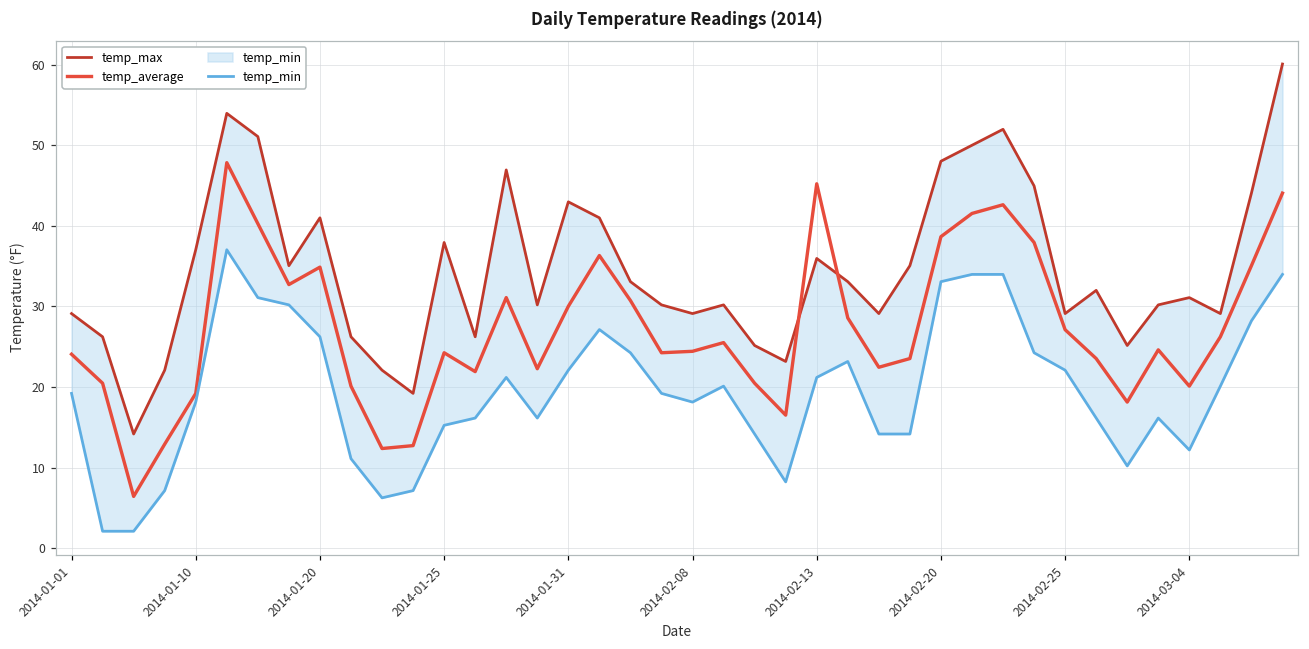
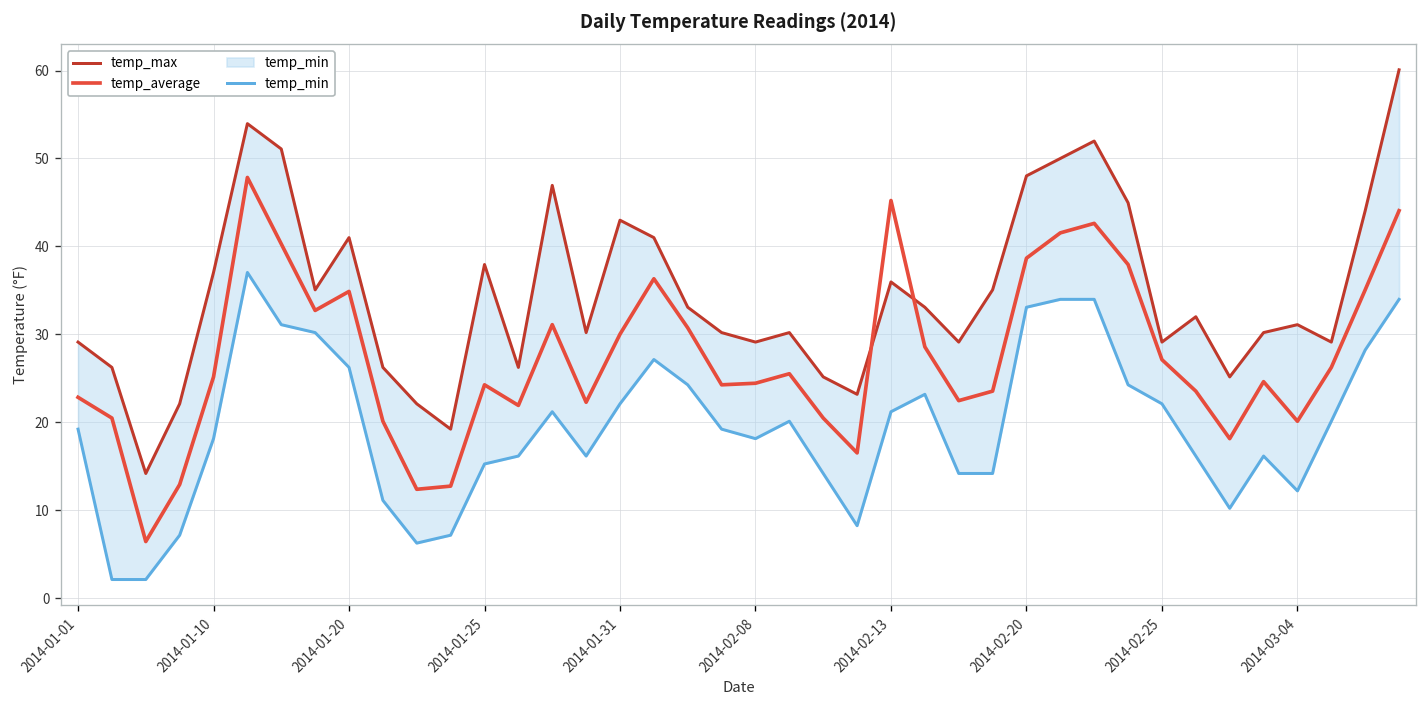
  {
    "temp_average": {
-     "2014-01-01": 24,
-     "2014-01-10": 19,
+     "2014-01-01": 23,
+     "2014-01-10": 25,
      "2014-01-20": 35,
      "2014-01-25": 24,
      "2014-01-31": 30,
      "2014-02-08": 24,
      "2014-02-13": 45,
      "2014-02-20": 39,
      "2014-02-25": 27,
      "2014-03-04": 20
    }
  }
